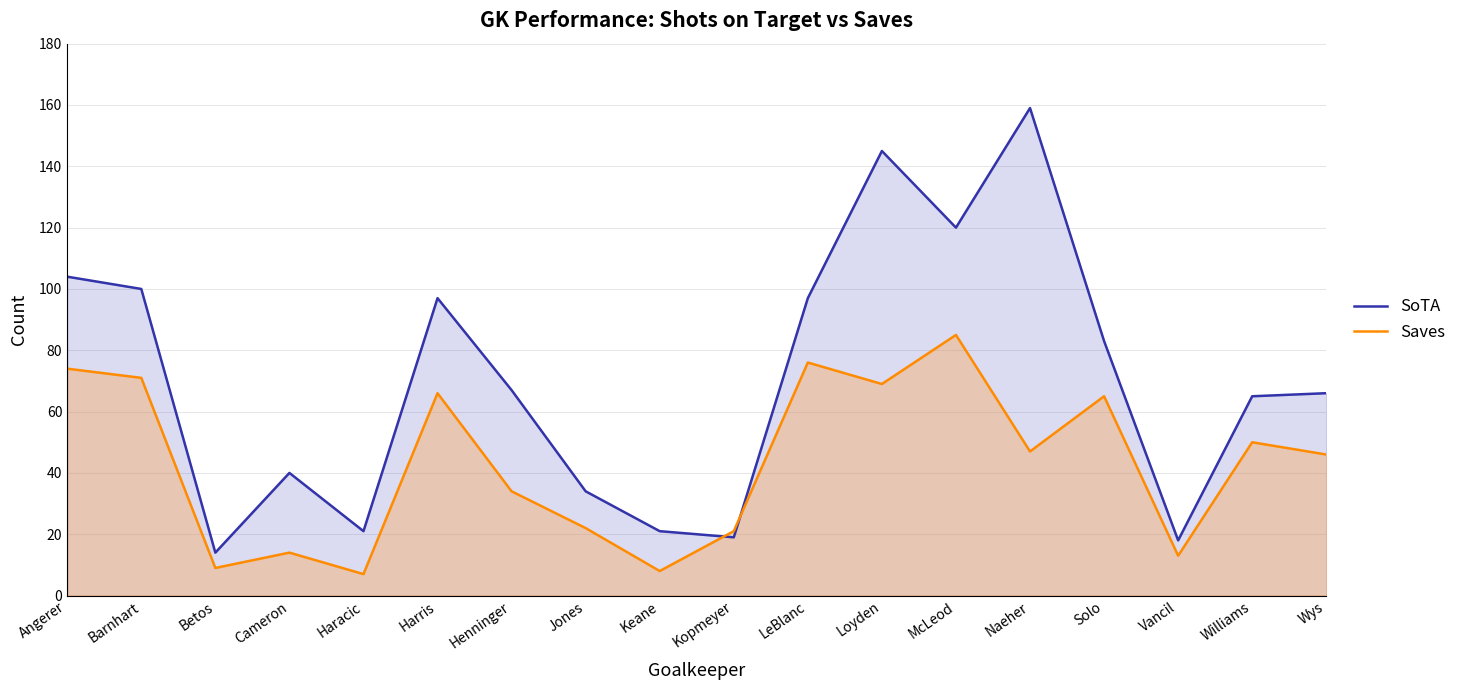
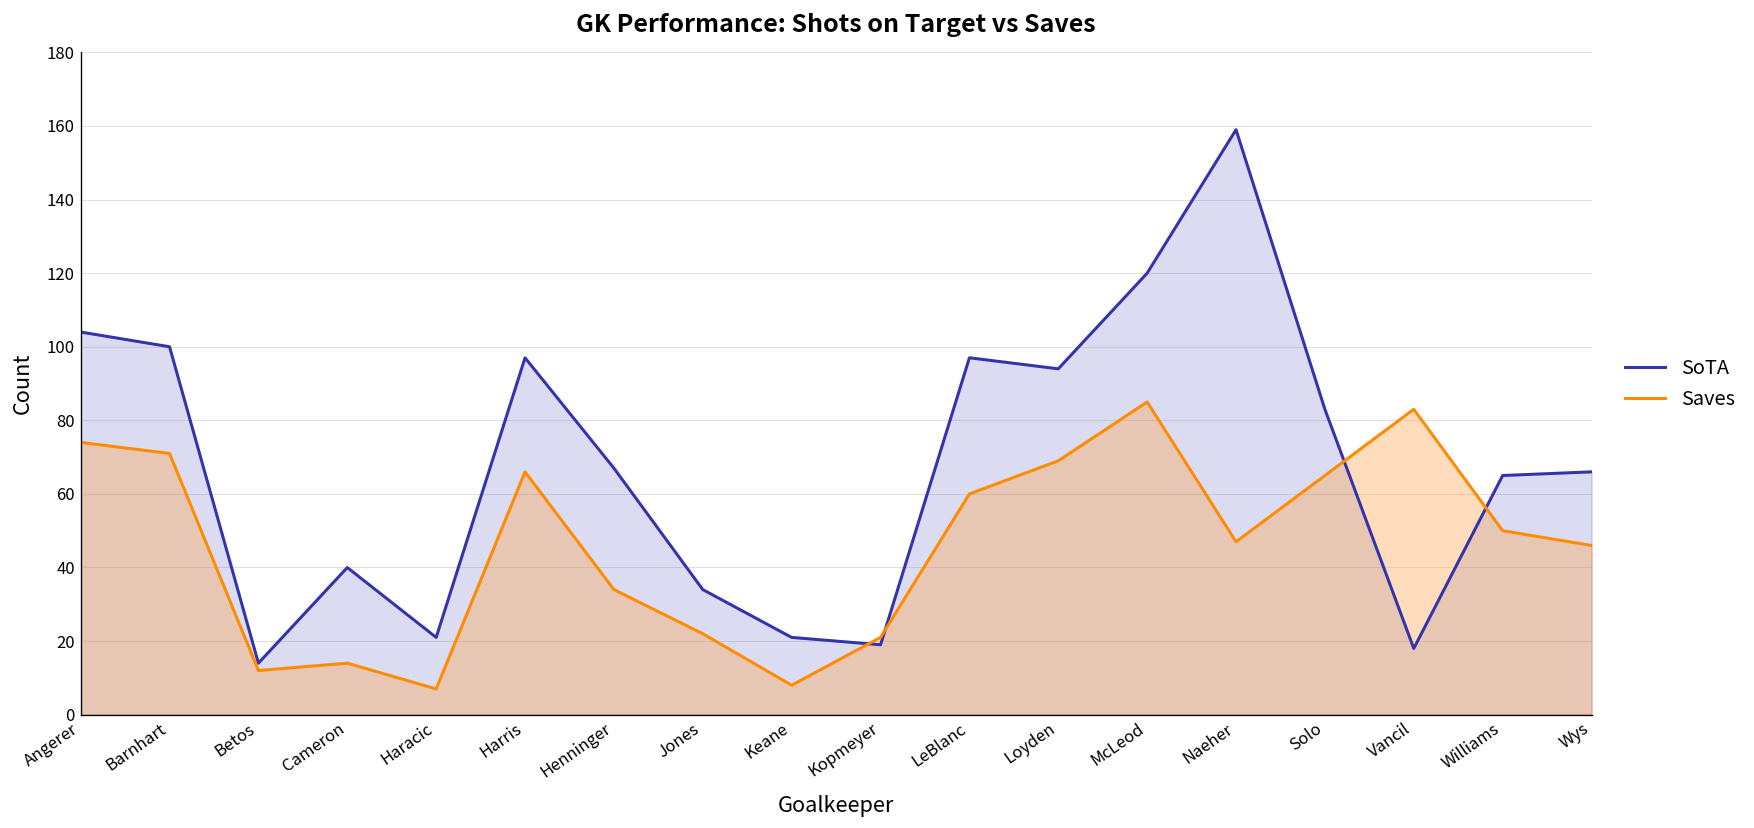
  {
    "SoTA": {
      "Angerer": 104,
      "Barnhart": 100,
      "Betos": 14,
      "Cameron": 40,
      "Haracic": 21,
      "Harris": 97,
      "Henninger": 67,
      "Jones": 34,
      "Keane": 21,
      "Kopmeyer": 19,
      "LeBlanc": 97,
-     "Loyden": 145,
+     "Loyden": 94,
      "McLeod": 120,
      "Naeher": 159,
      "Solo": 83,
      "Vancil": 18,
      "Williams": 65,
      "Wys": 66
    },
    "Saves": {
      "Angerer": 74,
      "Barnhart": 71,
-     "Betos": 9,
+     "Betos": 12,
      "Cameron": 14,
      "Haracic": 7,
      "Harris": 66,
      "Henninger": 34,
      "Jones": 22,
      "Keane": 8,
      "Kopmeyer": 21,
-     "LeBlanc": 76,
+     "LeBlanc": 60,
      "Loyden": 69,
      "McLeod": 85,
      "Naeher": 47,
      "Solo": 65,
-     "Vancil": 13,
+     "Vancil": 83,
      "Williams": 50,
      "Wys": 46
    }
  }
